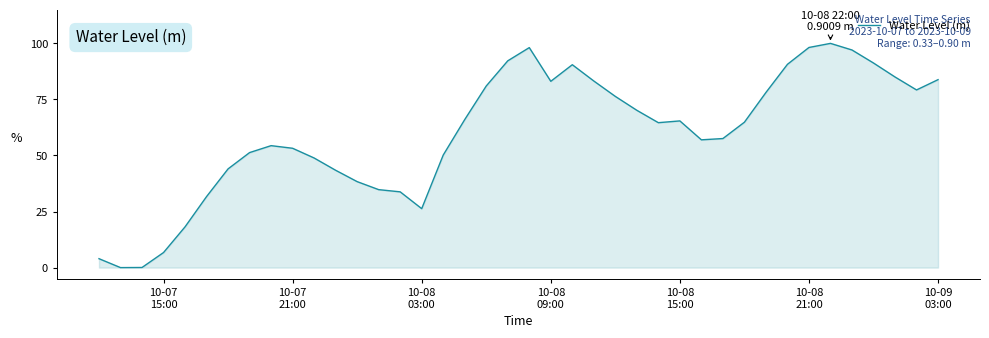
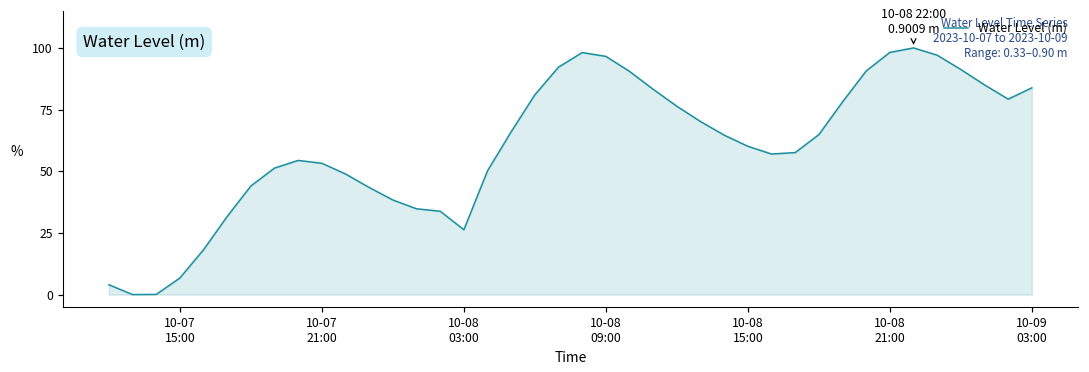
  {
    "10-07 15:00": 7,
    "10-07 21:00": 53,
    "10-08 03:00": 26,
-   "10-08 09:00": 83,
-   "10-08 15:00": 65,
+   "10-08 09:00": 97,
+   "10-08 15:00": 60,
    "10-08 21:00": 98,
    "10-09 03:00": 84
  }
